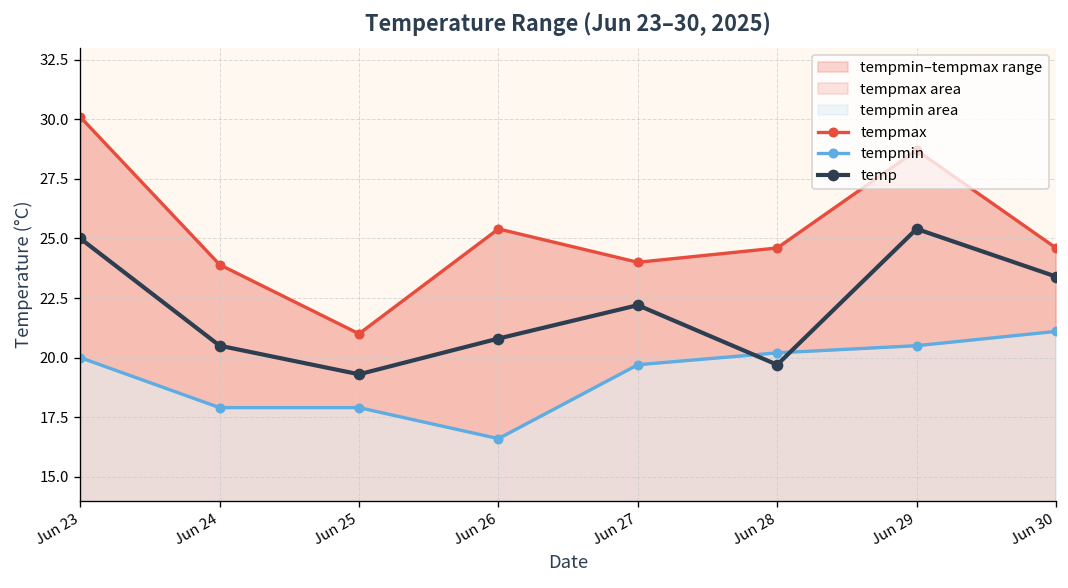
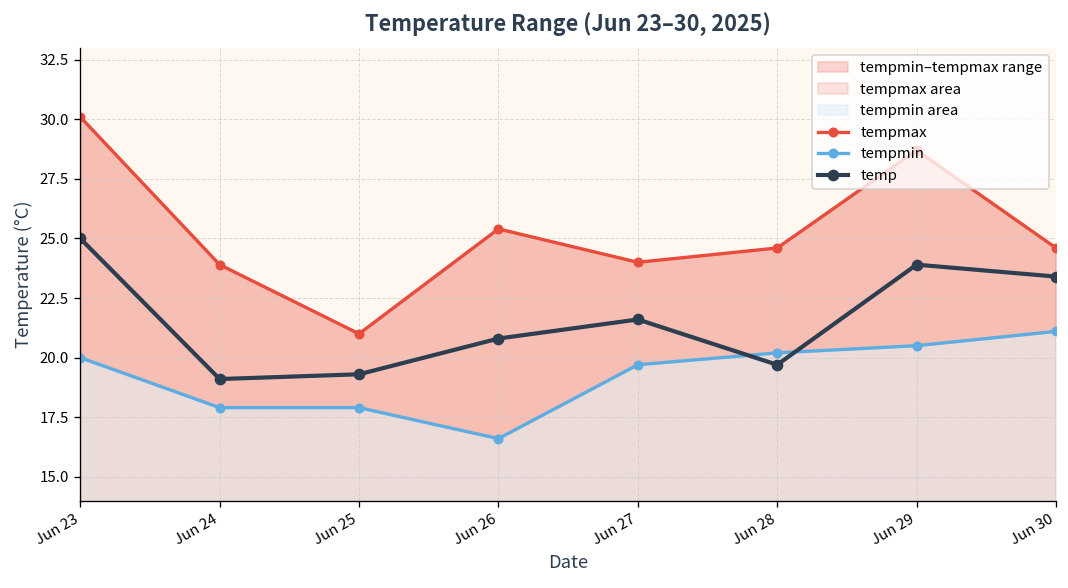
  {
    "temp": {
      "Jun 23": 25.0,
-     "Jun 24": 20.5,
+     "Jun 24": 19.1,
      "Jun 25": 19.3,
      "Jun 26": 20.8,
-     "Jun 27": 22.2,
+     "Jun 27": 21.6,
      "Jun 28": 19.7,
-     "Jun 29": 25.4,
+     "Jun 29": 23.9,
      "Jun 30": 23.4
    }
  }
